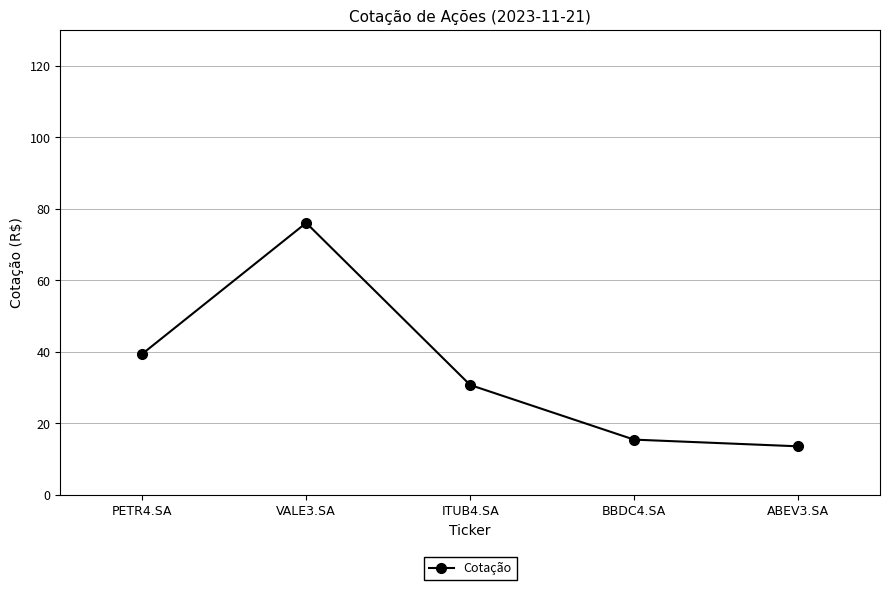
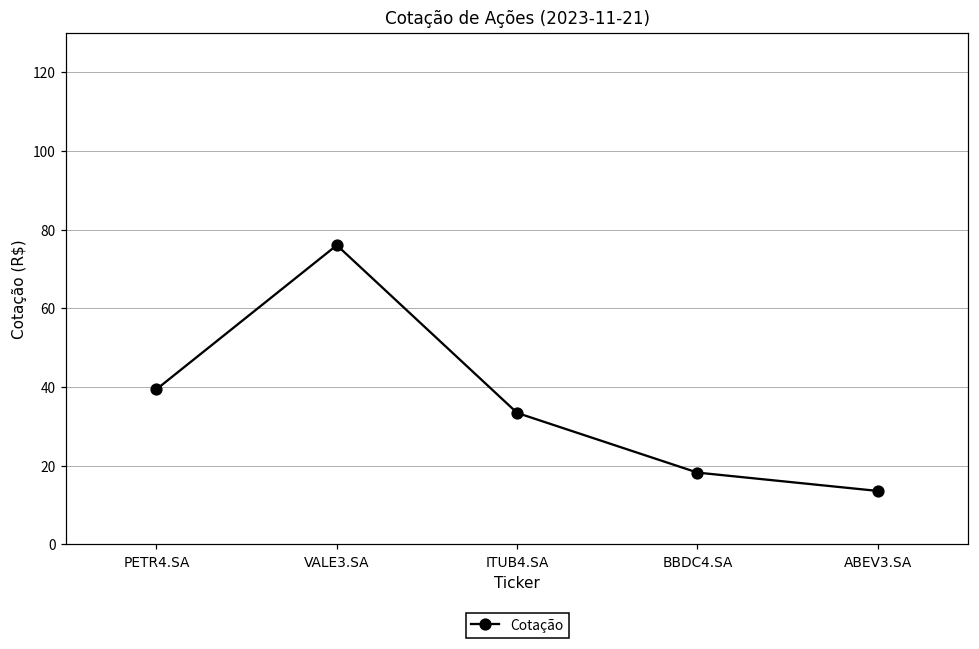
  {
    "PETR4.SA": 39,
    "VALE3.SA": 76,
-   "ITUB4.SA": 31,
-   "BBDC4.SA": 15,
+   "ITUB4.SA": 33,
+   "BBDC4.SA": 18,
    "ABEV3.SA": 14
  }
